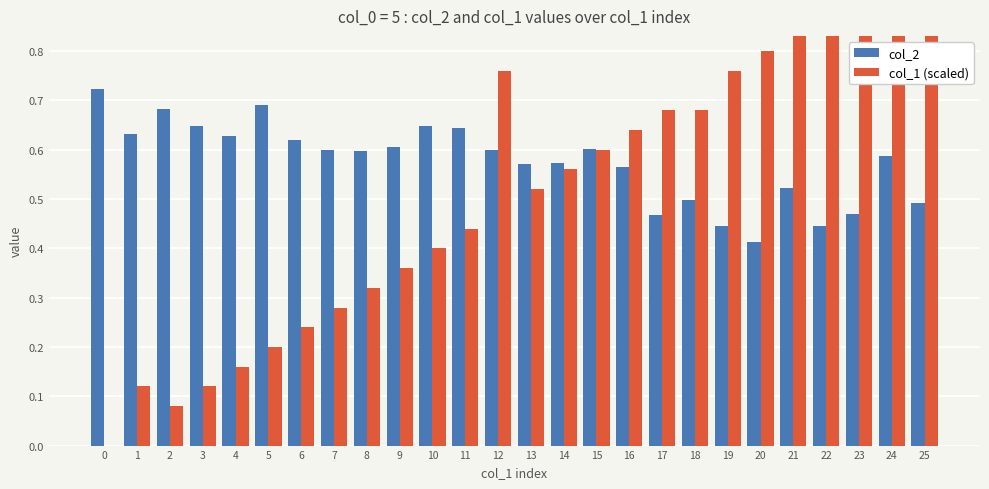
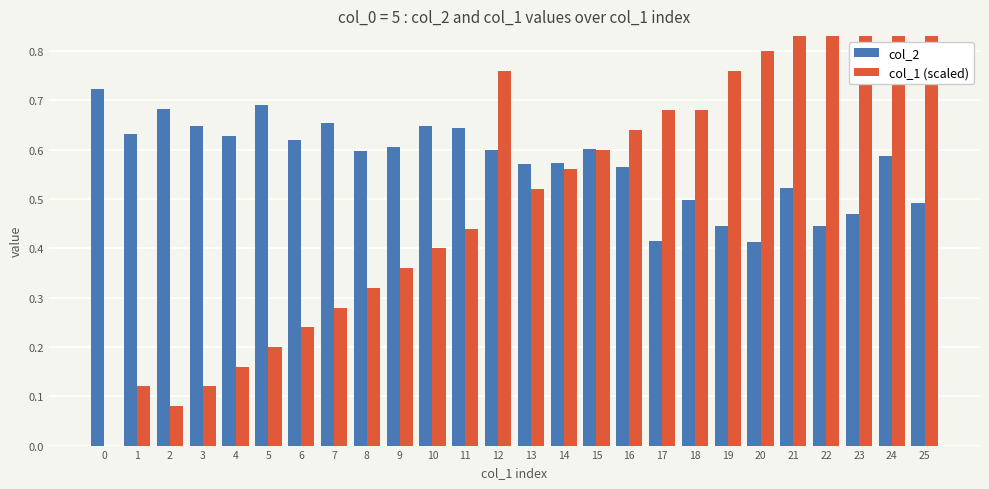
  {
    "col_2": {
      "0": 0.72,
      "1": 0.63,
      "2": 0.68,
      "3": 0.65,
      "4": 0.63,
      "5": 0.69,
      "6": 0.62,
-     "7": 0.60,
+     "7": 0.65,
      "8": 0.60,
      "9": 0.61,
      "10": 0.65,
      "11": 0.64,
      "12": 0.60,
      "13": 0.57,
      "14": 0.57,
      "15": 0.60,
      "16": 0.56,
-     "17": 0.47,
+     "17": 0.42,
      "18": 0.50,
      "19": 0.44,
      "20": 0.41,
      "21": 0.52,
      "22": 0.45,
      "23": 0.47,
      "24": 0.59,
      "25": 0.49
    },
    "col_1 (scaled)": {
      "0": 0.00,
      "1": 0.12,
      "2": 0.08,
      "3": 0.12,
      "4": 0.16,
      "5": 0.20,
      "6": 0.24,
      "7": 0.28,
      "8": 0.32,
      "9": 0.36,
      "10": 0.40,
      "11": 0.44,
      "12": 0.76,
      "13": 0.52,
      "14": 0.56,
      "15": 0.60,
      "16": 0.64,
      "17": 0.68,
      "18": 0.68,
      "19": 0.76,
      "20": 0.80
    }
  }
